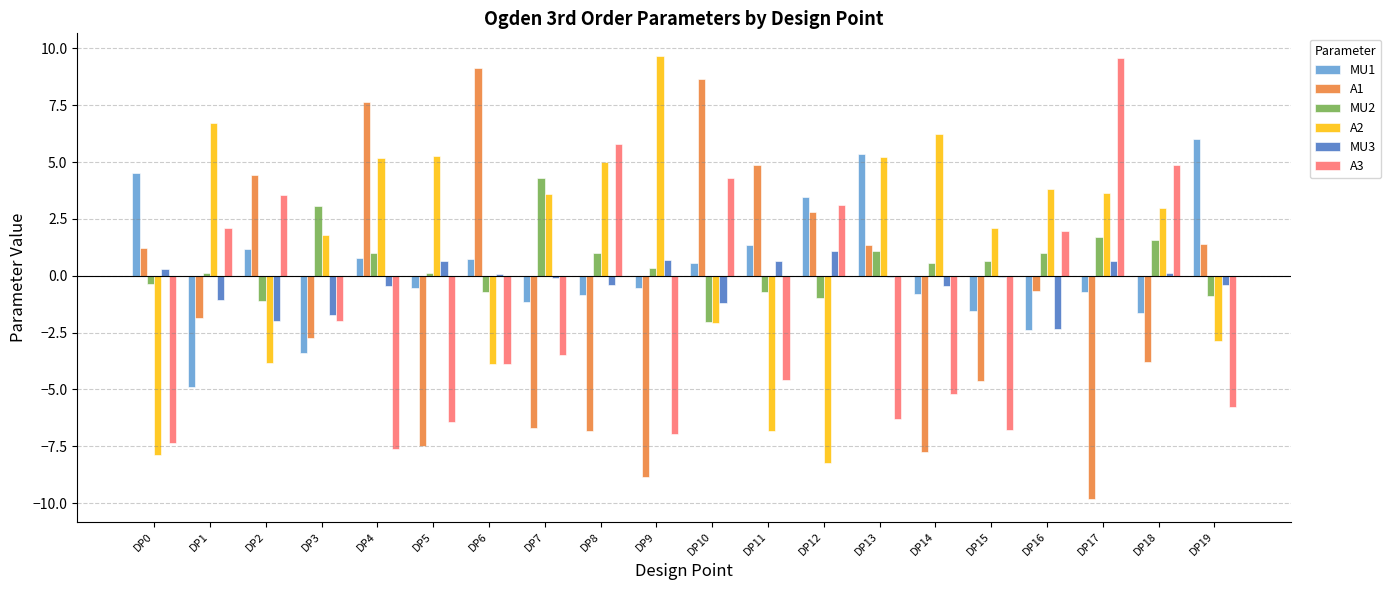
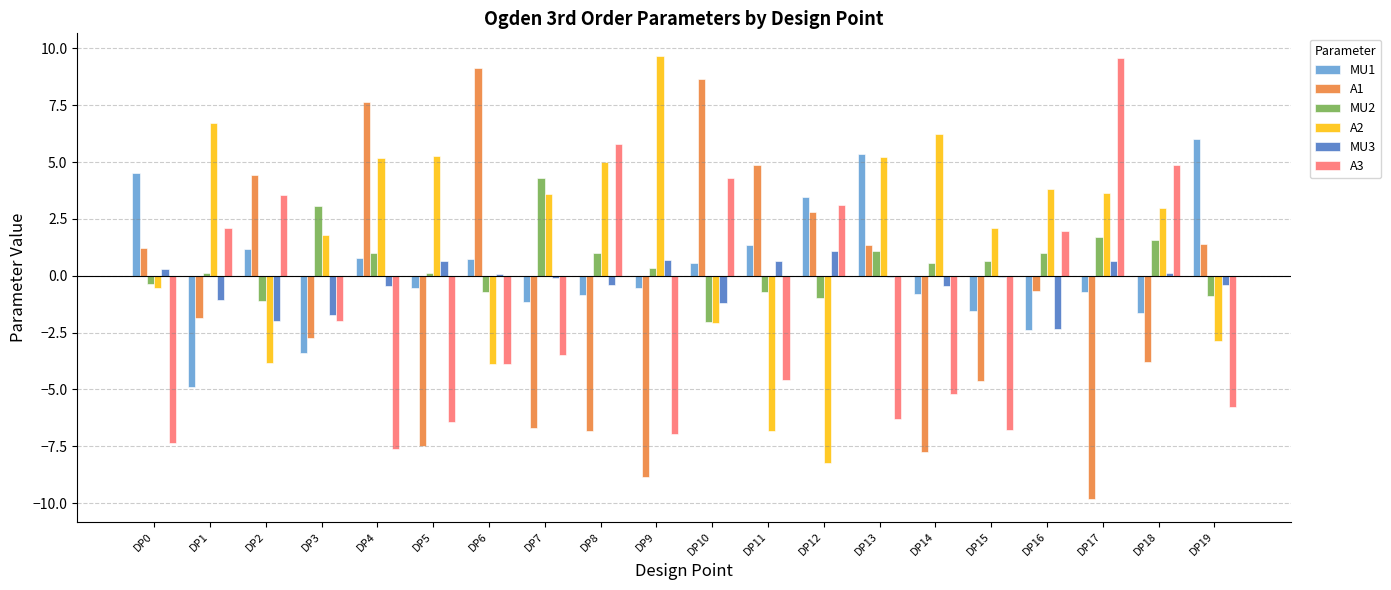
  {
    "A1": {
      "DP0": 1.2,
      "DP1": -1.9,
      "DP2": 4.4,
      "DP3": -2.8,
      "DP4": 7.6,
      "DP5": -7.5,
      "DP6": 9.1,
      "DP7": -6.7,
      "DP8": -6.8,
      "DP9": -8.8,
      "DP10": 8.6,
      "DP11": 4.9,
      "DP12": 2.8,
      "DP13": 1.4,
      "DP14": -7.8,
      "DP15": -4.6,
      "DP16": -0.7,
      "DP17": -9.8,
      "DP18": -3.8,
      "DP19": 1.4
    },
    "MU2": {
      "DP0": -0.4,
      "DP1": 0.1,
      "DP2": -1.1,
      "DP3": 3.1,
      "DP4": 1.0,
      "DP5": 0.1,
      "DP6": -0.7,
      "DP7": 4.3,
      "DP8": 1.0,
      "DP9": 0.4,
      "DP10": -2.0,
      "DP11": -0.7,
      "DP12": -1.0,
      "DP13": 1.1,
      "DP14": 0.6,
      "DP15": 0.6,
      "DP16": 1.0,
      "DP17": 1.7,
      "DP18": 1.6,
      "DP19": -0.9
    },
    "A2": {
-     "DP0": -7.9,
+     "DP0": -0.5,
      "DP1": 6.7,
      "DP2": -3.8,
      "DP3": 1.8,
      "DP4": 5.2,
      "DP5": 5.3,
      "DP6": -3.9,
      "DP7": 3.6,
      "DP8": 5.0,
      "DP9": 9.7,
      "DP10": -2.1,
      "DP11": -6.8,
      "DP12": -8.3,
      "DP13": 5.2,
      "DP14": 6.2,
      "DP15": 2.1,
      "DP16": 3.8,
      "DP17": 3.6,
      "DP18": 3.0,
      "DP19": -2.9
    },
    "A3": {
      "DP0": -7.3,
      "DP1": 2.1,
      "DP2": 3.6,
      "DP3": -2.0,
      "DP4": -7.6,
      "DP5": -6.4,
      "DP6": -3.9,
      "DP7": -3.5,
      "DP8": 5.8,
      "DP9": -6.9,
      "DP10": 4.3,
      "DP11": -4.6,
      "DP12": 3.1,
      "DP13": -6.3,
      "DP14": -5.2,
      "DP15": -6.8,
      "DP16": 2.0,
      "DP17": 9.6,
      "DP18": 4.9,
      "DP19": -5.8
    }
  }
